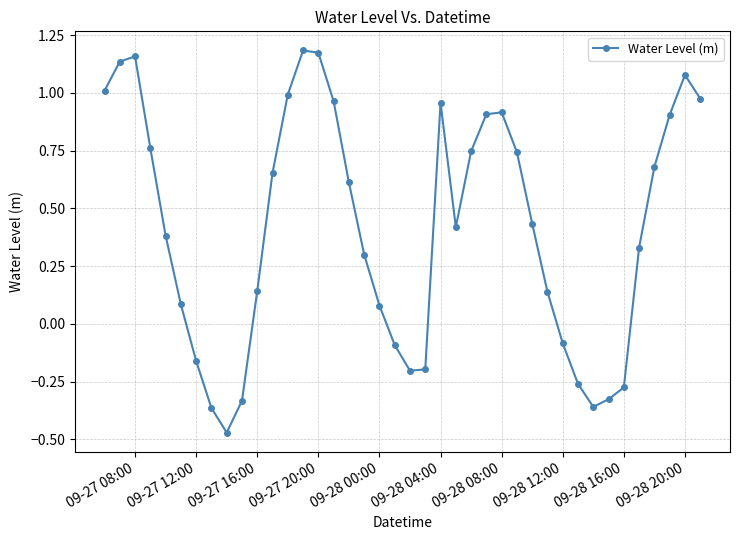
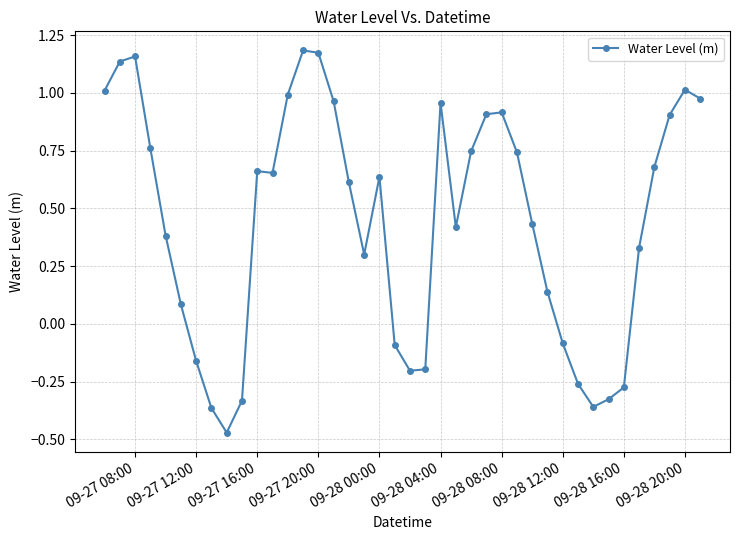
  {
    "09-27 08:00": 1.16,
    "09-27 12:00": -0.16,
-   "09-27 16:00": 0.14,
+   "09-27 16:00": 0.66,
    "09-27 20:00": 1.17,
-   "09-28 00:00": 0.08,
+   "09-28 00:00": 0.64,
    "09-28 04:00": 0.96,
    "09-28 08:00": 0.92,
    "09-28 12:00": -0.08,
    "09-28 16:00": -0.27,
-   "09-28 20:00": 1.08
+   "09-28 20:00": 1.01
  }
